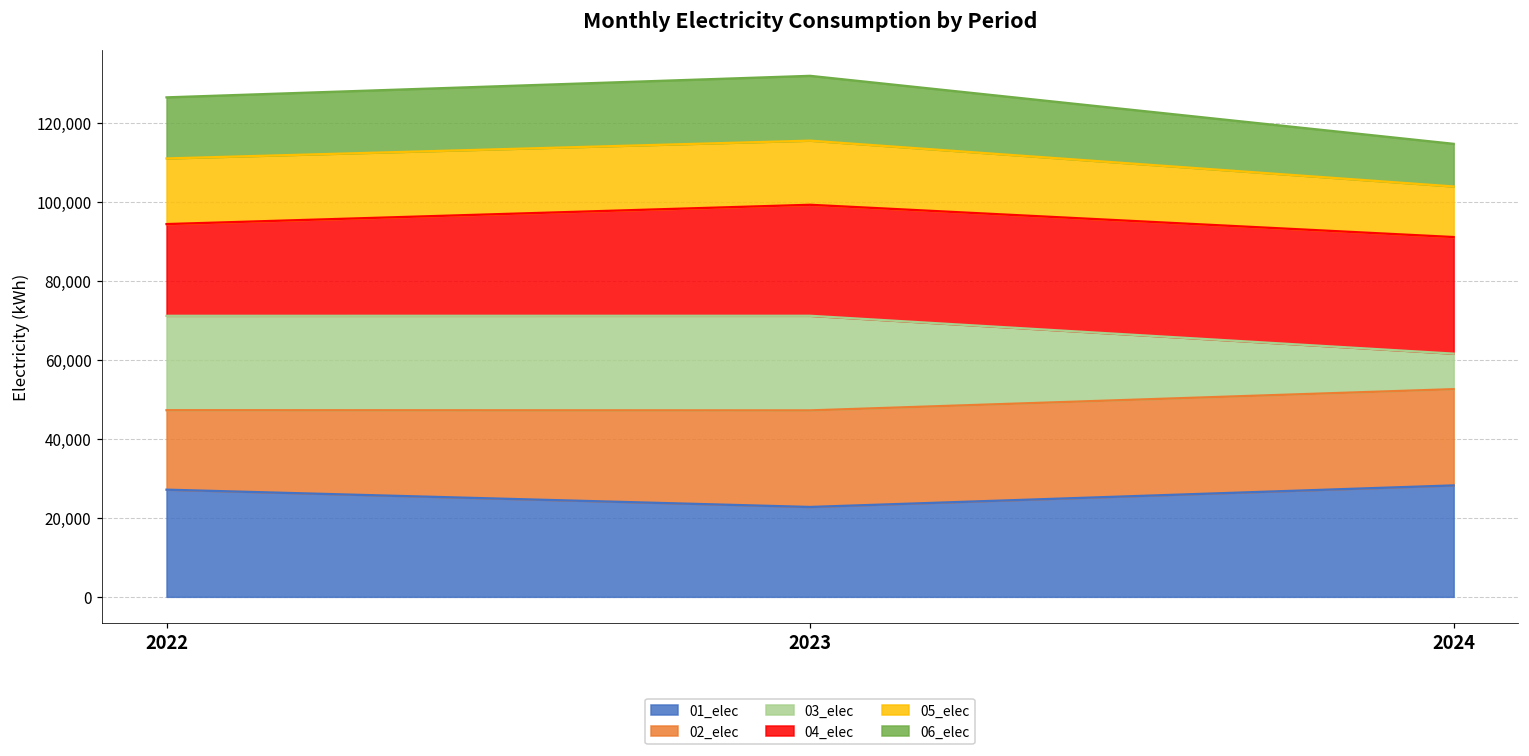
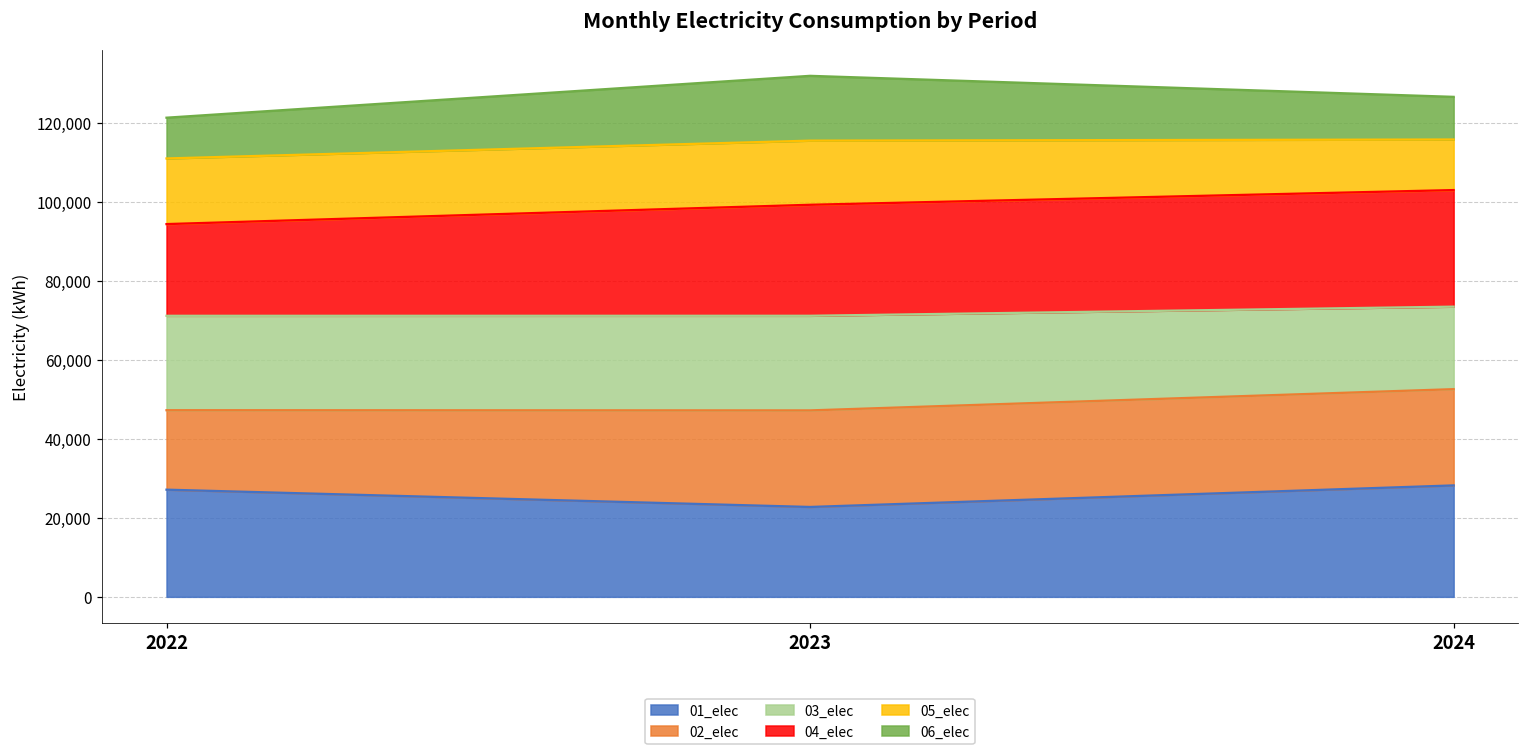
  {
    "01_elec": {
      "2022": "27,000",
      "2023": "23,000",
      "2024": "28,000"
    },
    "02_elec": {
      "2022": "20,000",
      "2023": "24,000",
      "2024": "24,000"
    },
    "03_elec": {
      "2022": "24,000",
      "2023": "24,000",
-     "2024": "9,000"
+     "2024": "21,000"
    },
    "04_elec": {
      "2022": "23,000",
      "2023": "28,000",
      "2024": "30,000"
    },
    "05_elec": {
      "2022": "17,000",
      "2023": "16,000",
      "2024": "13,000"
    },
    "06_elec": {
-     "2022": "15,000",
+     "2022": "10,000",
      "2023": "16,000",
      "2024": "11,000"
    }
  }
